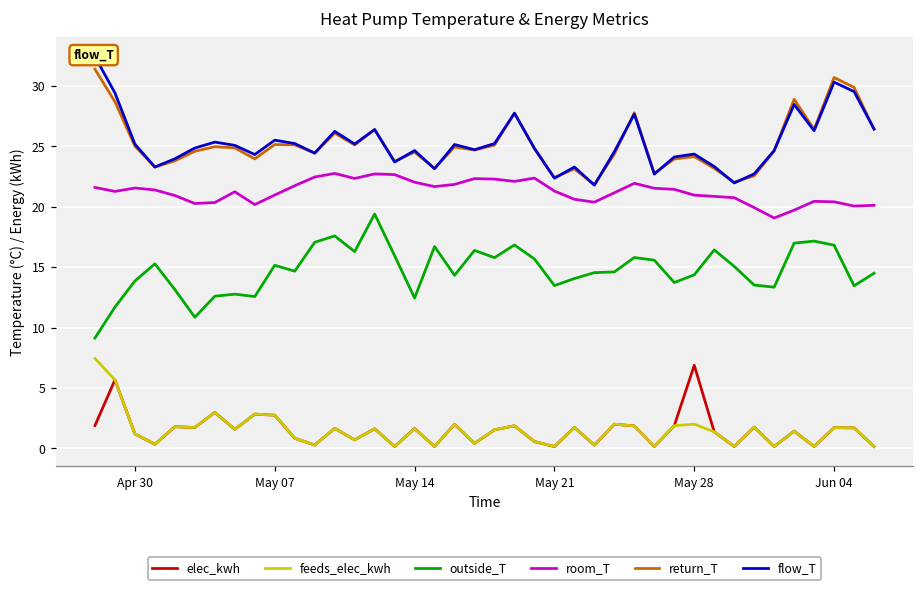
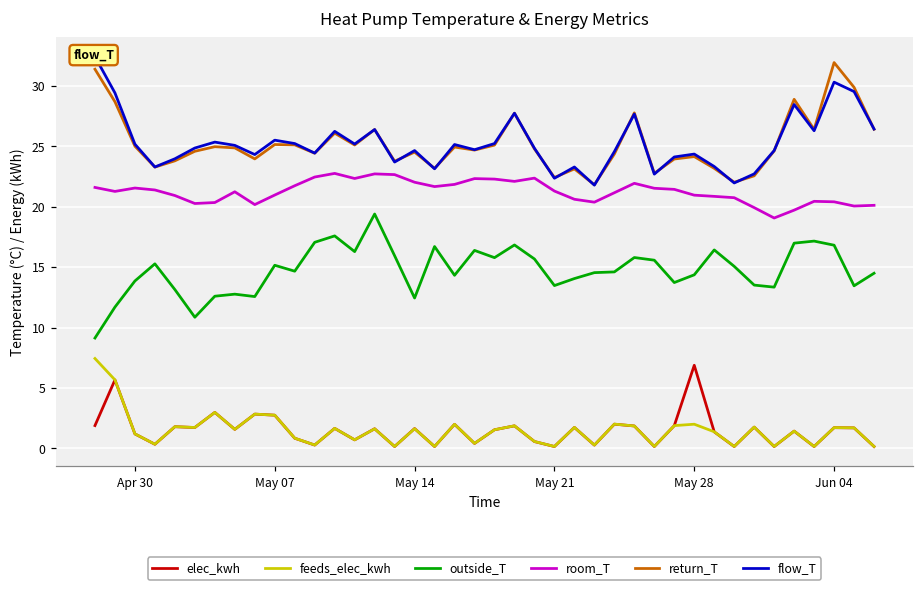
  {
    "elec_kwh": {
      "May 28": 6.9
    },
    "feeds_elec_kwh": {
      "May 28": 2.0
    },
    "outside_T": {
      "Apr 30": 13.9,
      "May 07": 15.2,
      "May 14": 12.4,
      "May 21": 13.5,
      "May 28": 14.4,
      "Jun 04": 16.8
    },
    "room_T": {
      "Apr 30": 21.5,
      "May 07": 21.0,
      "May 14": 22.0,
      "May 21": 21.3,
      "May 28": 21.0,
      "Jun 04": 20.4
    },
    "return_T": {
      "May 07": 25.1,
-     "Jun 04": 30.7
+     "Jun 04": 31.9
    },
    "flow_T": {
      "May 07": 25.5,
      "Jun 04": 30.3
    }
  }
